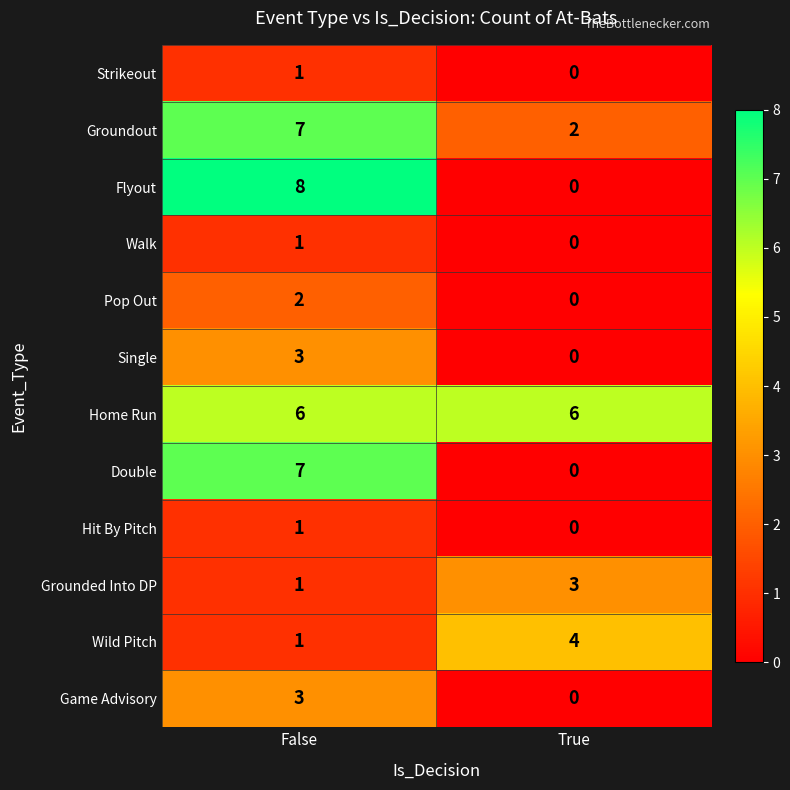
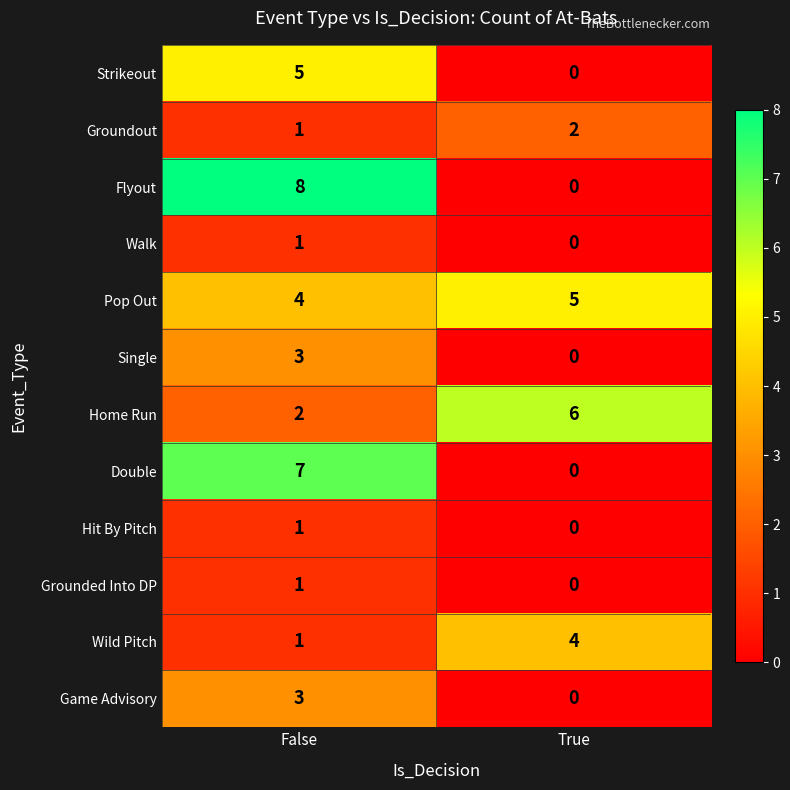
  {
    "Strikeout": {
-     "False": 1,
+     "False": 5,
      "True": 0
    },
    "Groundout": {
-     "False": 7,
+     "False": 1,
      "True": 2
    },
    "Flyout": {
      "False": 8,
      "True": 0
    },
    "Walk": {
      "False": 1,
      "True": 0
    },
    "Pop Out": {
-     "False": 2,
-     "True": 0
+     "False": 4,
+     "True": 5
    },
    "Single": {
      "False": 3,
      "True": 0
    },
    "Home Run": {
-     "False": 6,
+     "False": 2,
      "True": 6
    },
    "Double": {
      "False": 7,
      "True": 0
    },
    "Hit By Pitch": {
      "False": 1,
      "True": 0
    },
    "Grounded Into DP": {
      "False": 1,
-     "True": 3
+     "True": 0
    },
    "Wild Pitch": {
      "False": 1,
      "True": 4
    },
    "Game Advisory": {
      "False": 3,
      "True": 0
    }
  }
